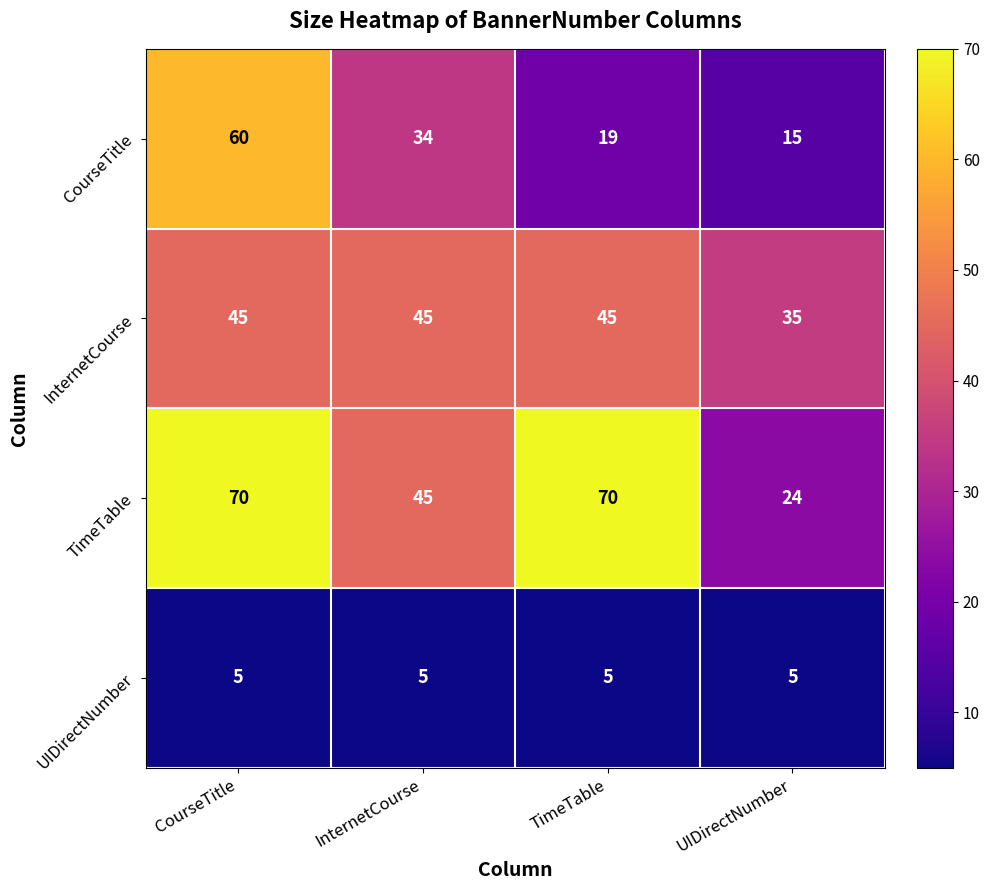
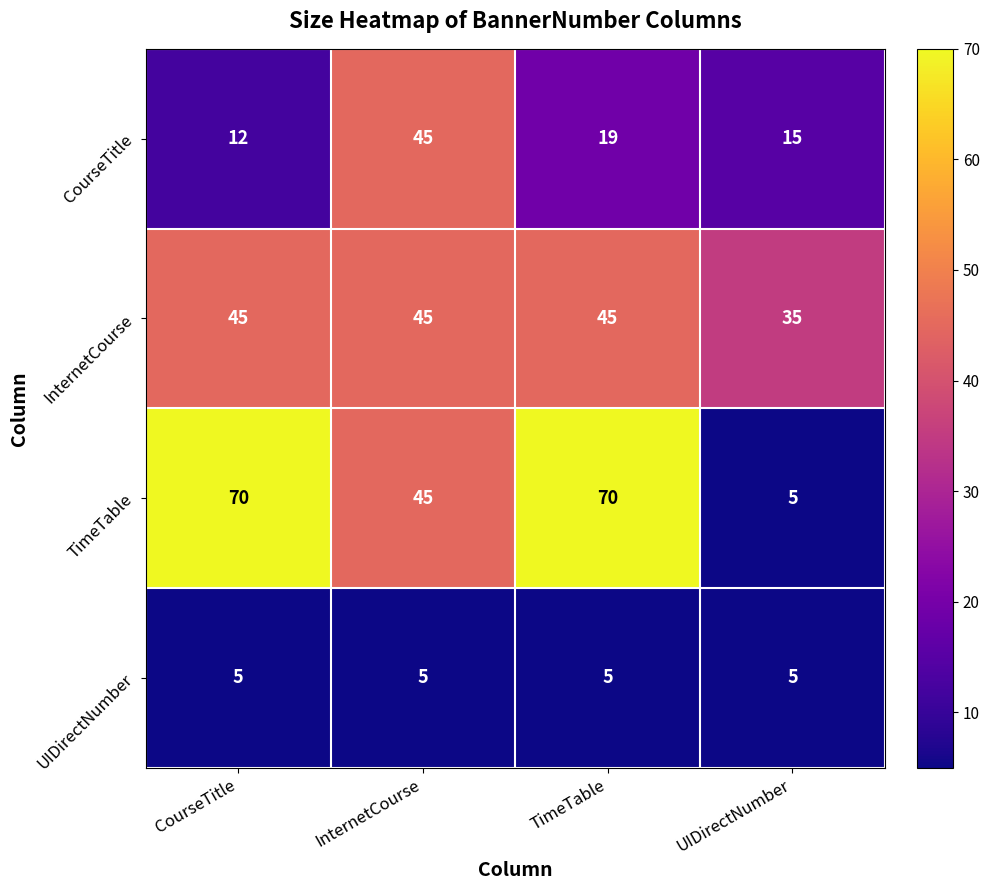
  {
    "CourseTitle": {
-     "CourseTitle": 60,
-     "InternetCourse": 34,
+     "CourseTitle": 12,
+     "InternetCourse": 45,
      "TimeTable": 19,
      "UIDirectNumber": 15
    },
    "InternetCourse": {
      "CourseTitle": 45,
      "InternetCourse": 45,
      "TimeTable": 45,
      "UIDirectNumber": 35
    },
    "TimeTable": {
      "CourseTitle": 70,
      "InternetCourse": 45,
      "TimeTable": 70,
-     "UIDirectNumber": 24
+     "UIDirectNumber": 5
    },
    "UIDirectNumber": {
      "CourseTitle": 5,
      "InternetCourse": 5,
      "TimeTable": 5,
      "UIDirectNumber": 5
    }
  }
